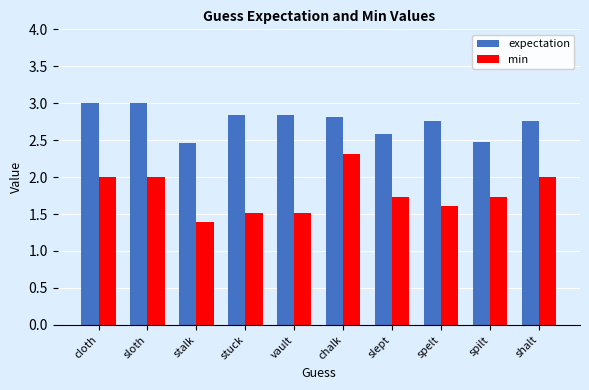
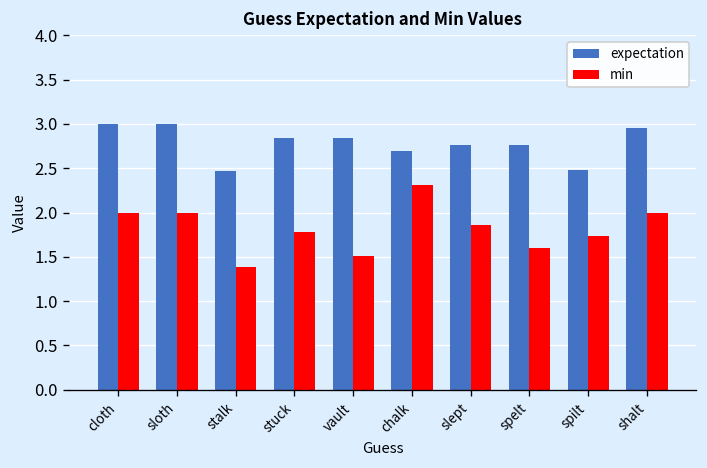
  {
    "expectation": {
      "cloth": 3.0,
      "sloth": 3.0,
      "stalk": 2.5,
      "stuck": 2.8,
      "vault": 2.8,
-     "chalk": 2.8,
-     "slept": 2.6,
+     "chalk": 2.7,
+     "slept": 2.8,
      "spelt": 2.8,
      "spilt": 2.5,
-     "shalt": 2.8
+     "shalt": 3.0
    },
    "min": {
      "cloth": 2.0,
      "sloth": 2.0,
      "stalk": 1.4,
-     "stuck": 1.5,
+     "stuck": 1.8,
      "vault": 1.5,
      "chalk": 2.3,
-     "slept": 1.7,
+     "slept": 1.9,
      "spelt": 1.6,
      "spilt": 1.7,
      "shalt": 2.0
    }
  }
